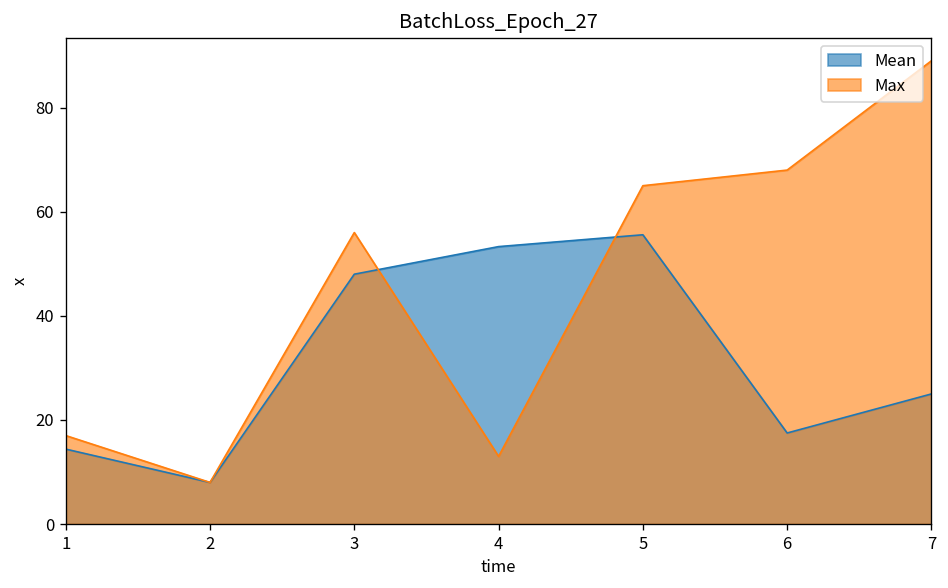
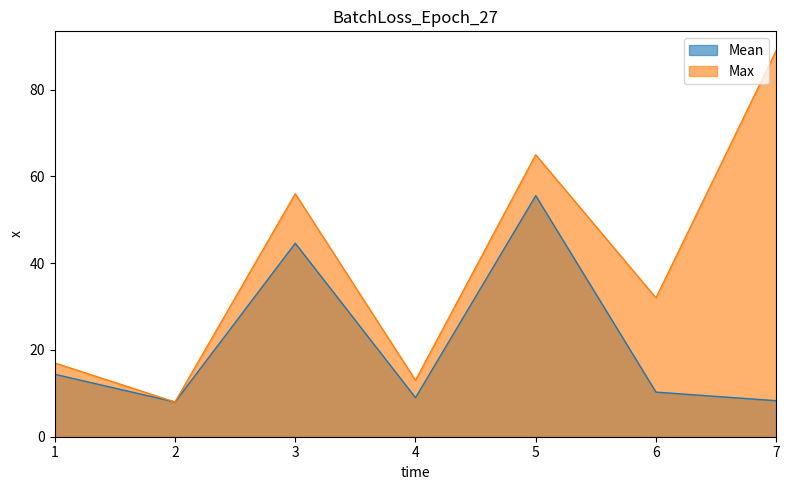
  {
    "Mean": {
      "1": 14,
-     "3": 48,
-     "4": 53,
+     "3": 45,
+     "4": 9,
      "5": 56,
-     "6": 17,
-     "7": 25
+     "6": 10,
+     "7": 8
    },
    "Max": {
      "1": 17,
      "3": 56,
      "4": 13,
      "5": 65,
-     "6": 68,
+     "6": 32,
      "7": 89
    }
  }
